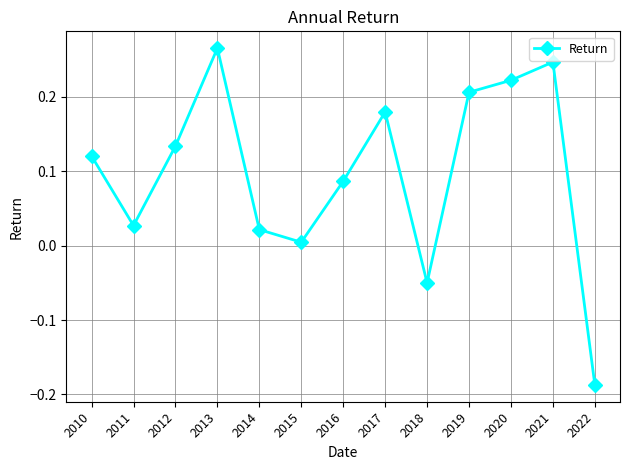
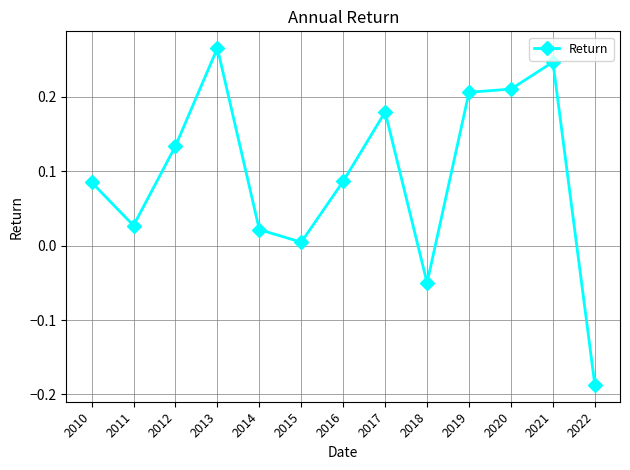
  {
-   "2010": 0.12,
+   "2010": 0.09,
    "2011": 0.03,
    "2012": 0.13,
    "2013": 0.27,
    "2014": 0.02,
    "2015": 0.00,
    "2016": 0.09,
    "2017": 0.18,
    "2018": -0.05,
    "2019": 0.21,
-   "2020": 0.22,
+   "2020": 0.21,
    "2021": 0.25,
    "2022": -0.19
  }
